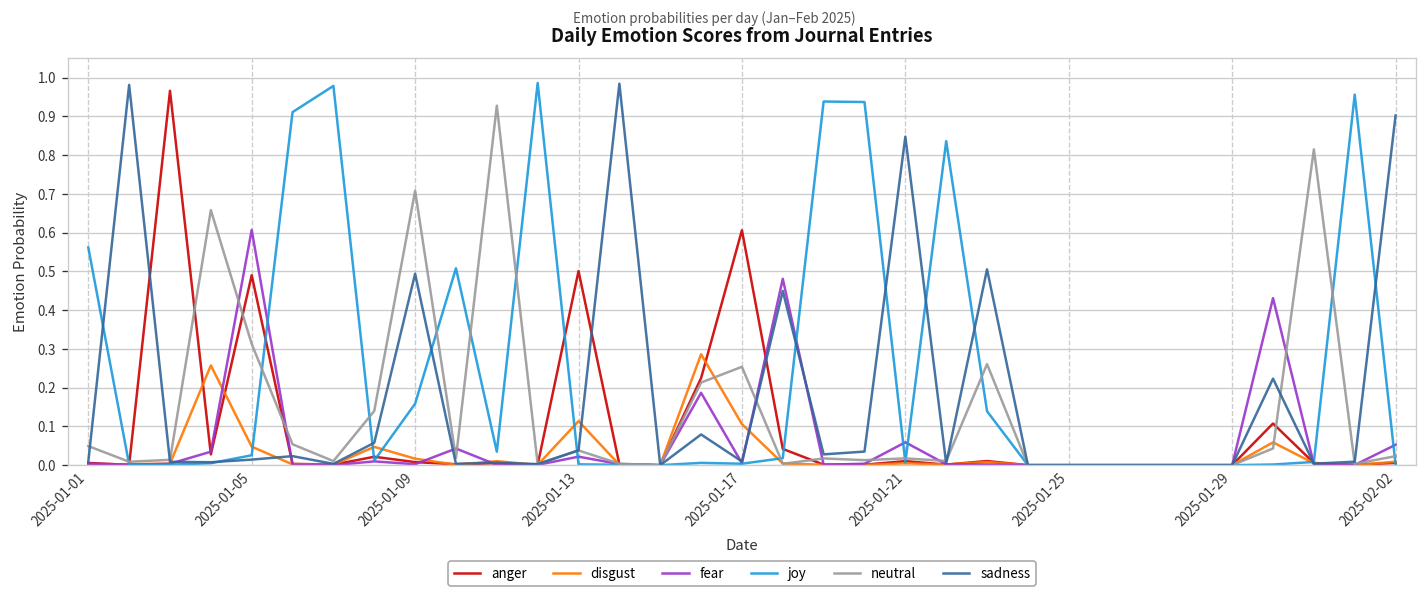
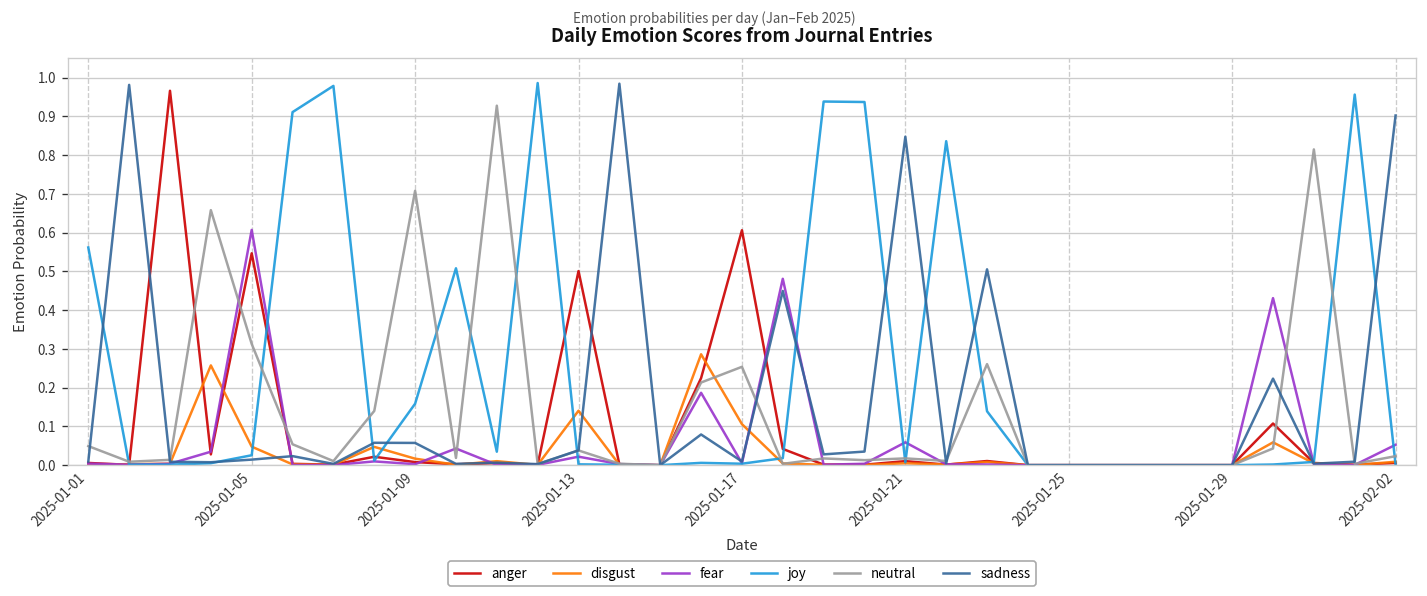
  {
    "anger": {
-     "2025-01-05": 0.49,
+     "2025-01-05": 0.55,
      "2025-01-13": 0.50,
      "2025-01-17": 0.61
    },
    "disgust": {
      "2025-01-05": 0.05,
      "2025-01-09": 0.02,
-     "2025-01-13": 0.11,
+     "2025-01-13": 0.14,
      "2025-01-17": 0.11
    },
    "fear": {
      "2025-01-05": 0.61,
      "2025-01-13": 0.02,
      "2025-01-21": 0.06,
      "2025-02-02": 0.05
    },
    "joy": {
      "2025-01-01": 0.56,
      "2025-01-05": 0.03,
      "2025-01-09": 0.16,
      "2025-01-13": 0.00
    },
    "neutral": {
      "2025-01-01": 0.05,
      "2025-01-05": 0.31,
      "2025-01-09": 0.71,
      "2025-01-17": 0.25,
      "2025-02-02": 0.02
    },
    "sadness": {
      "2025-01-05": 0.01,
-     "2025-01-09": 0.49,
+     "2025-01-09": 0.06,
      "2025-01-21": 0.85,
      "2025-02-02": 0.90
    }
  }
